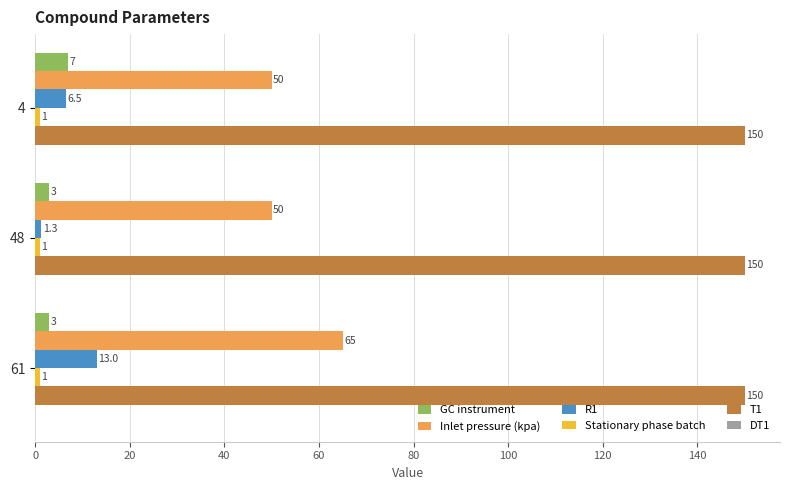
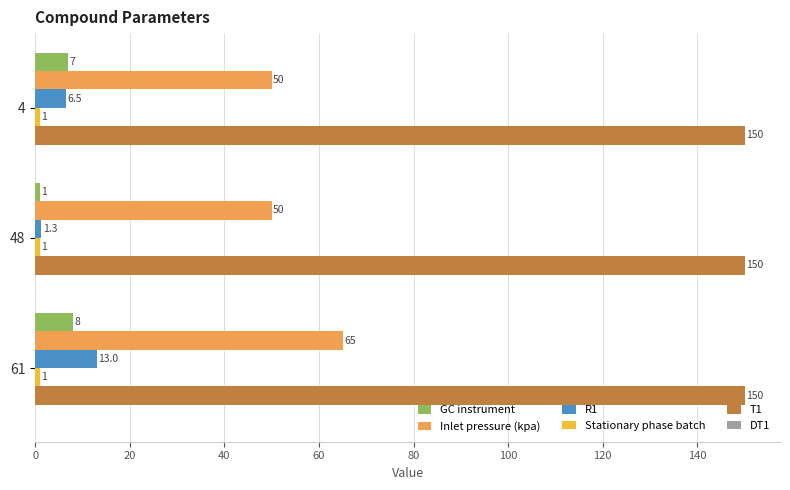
  {
    "GC instrument": {
      "4": 7,
-     "48": 3,
-     "61": 3
+     "48": 1,
+     "61": 8
    },
    "R1": {
      "4": 6.5,
      "48": 1.3,
      "61": 13.0
    },
    "DT1": {
      "4": 0,
      "48": 0,
      "61": 0
    }
  }
